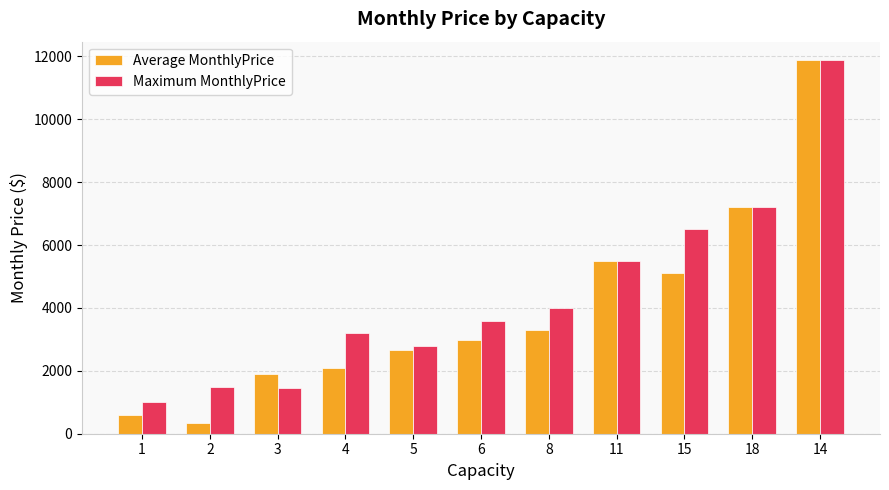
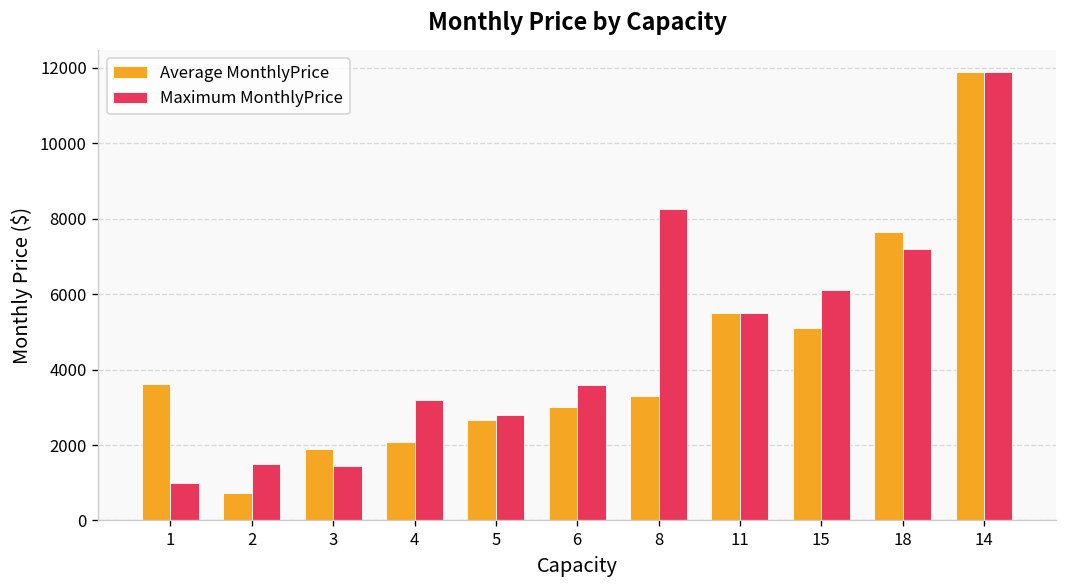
  {
    "Average MonthlyPrice": {
-     "1": 600,
-     "2": 400,
+     "1": 3600,
+     "2": 700,
      "3": 1900,
      "4": 2100,
      "5": 2700,
      "6": 3000,
      "8": 3300,
      "11": 5500,
      "15": 5100,
-     "18": 7200,
+     "18": 7600,
      "14": 11900
    },
    "Maximum MonthlyPrice": {
      "1": 1000,
      "2": 1500,
      "3": 1500,
      "4": 3200,
      "5": 2800,
      "6": 3600,
-     "8": 4000,
+     "8": 8200,
      "11": 5500,
-     "15": 6500,
+     "15": 6100,
      "18": 7200,
      "14": 11900
    }
  }
